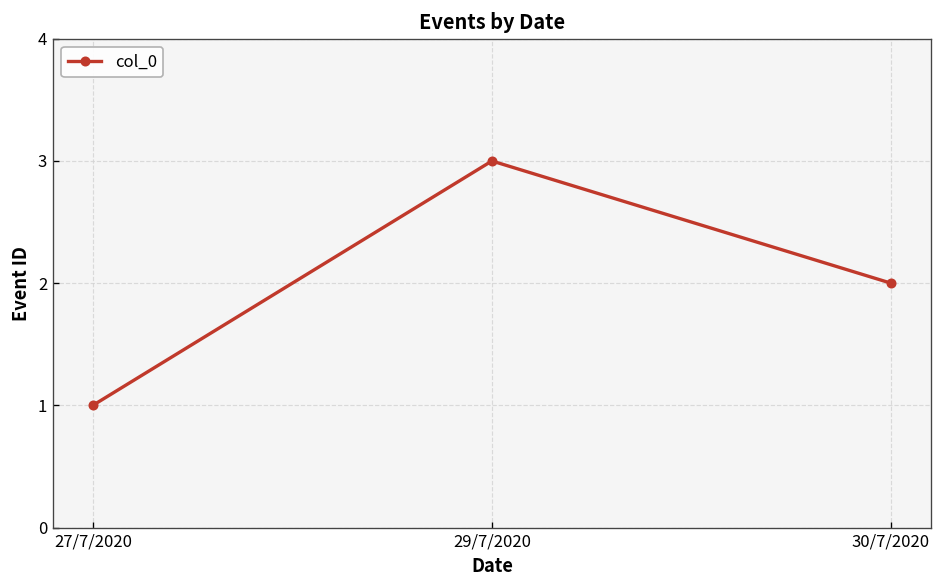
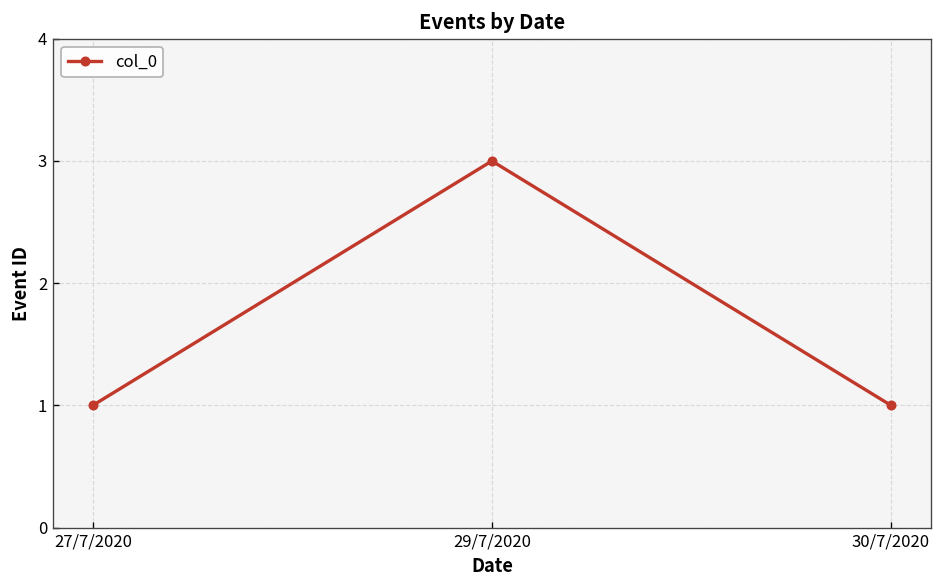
  {
    "27/7/2020": 1,
    "29/7/2020": 3,
-   "30/7/2020": 2
+   "30/7/2020": 1
  }
